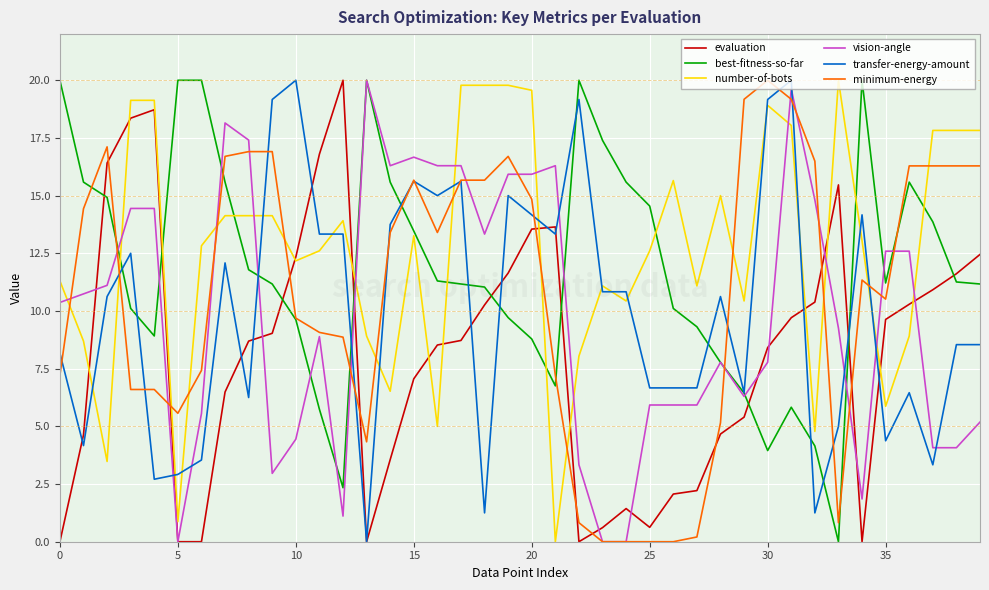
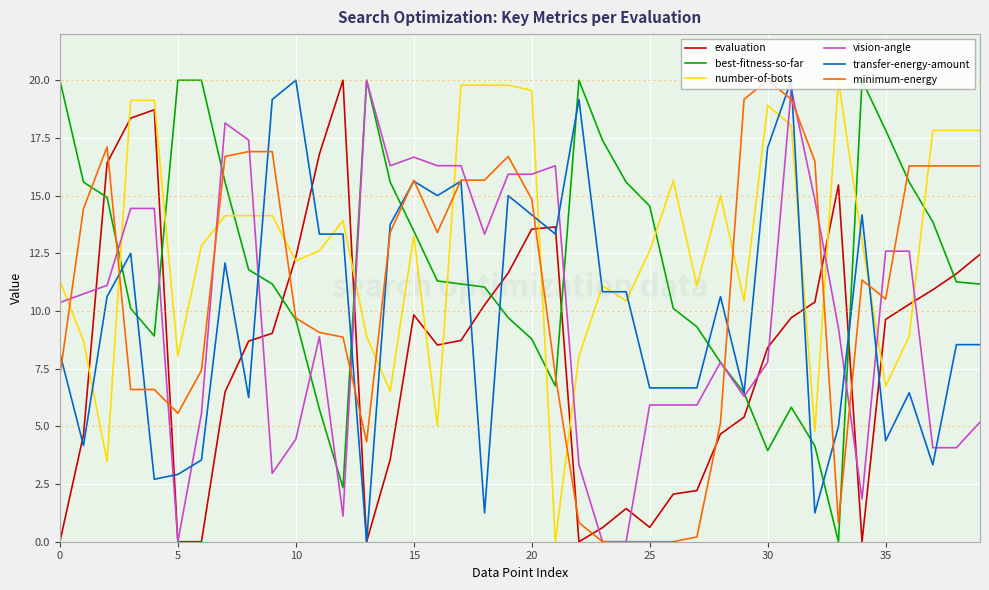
  {
    "evaluation": {
      "0": 0.0,
      "10": 12.3,
-     "15": 7.1,
+     "15": 9.8,
      "20": 13.5,
      "25": 0.6,
      "30": 8.4,
      "35": 9.6
    },
    "best-fitness-so-far": {
      "0": 20.0,
      "5": 20.0,
      "15": 13.5,
      "20": 8.8,
      "25": 14.5,
      "30": 4.0,
-     "35": 11.2
+     "35": 17.8
    },
    "number-of-bots": {
      "0": 11.3,
-     "5": 0.9,
+     "5": 8.0,
      "10": 12.2,
      "15": 13.3,
      "20": 19.6,
      "25": 12.6,
      "30": 18.9,
-     "35": 5.9
+     "35": 6.7
    },
    "vision-angle": {
      "0": 10.4,
      "10": 4.4,
      "15": 16.7,
      "20": 15.9,
      "25": 5.9,
      "30": 7.8,
      "35": 12.6
    },
    "transfer-energy-amount": {
      "0": 8.2,
      "5": 2.9,
      "10": 20.0,
      "20": 14.2,
      "25": 6.7,
-     "30": 19.2,
+     "30": 17.1,
      "35": 4.4
    },
    "minimum-energy": {
      "0": 7.2,
      "5": 5.6,
      "20": 14.8,
      "25": 0.0,
      "35": 10.5
    }
  }
